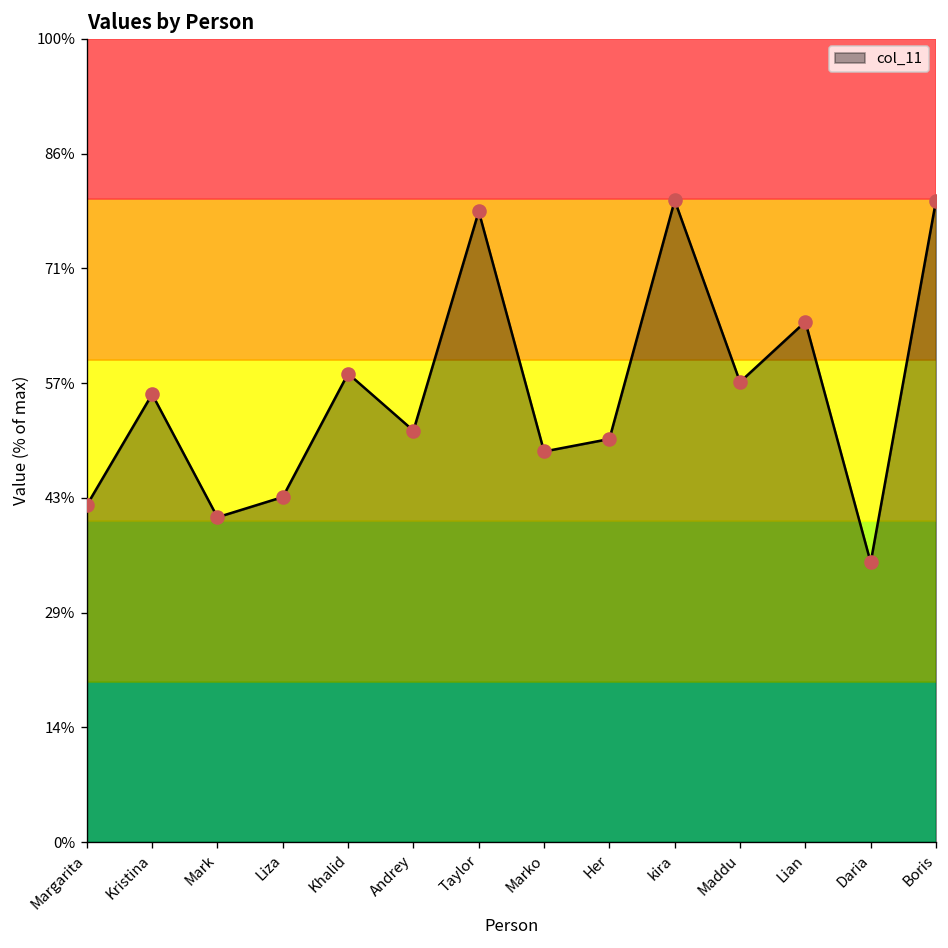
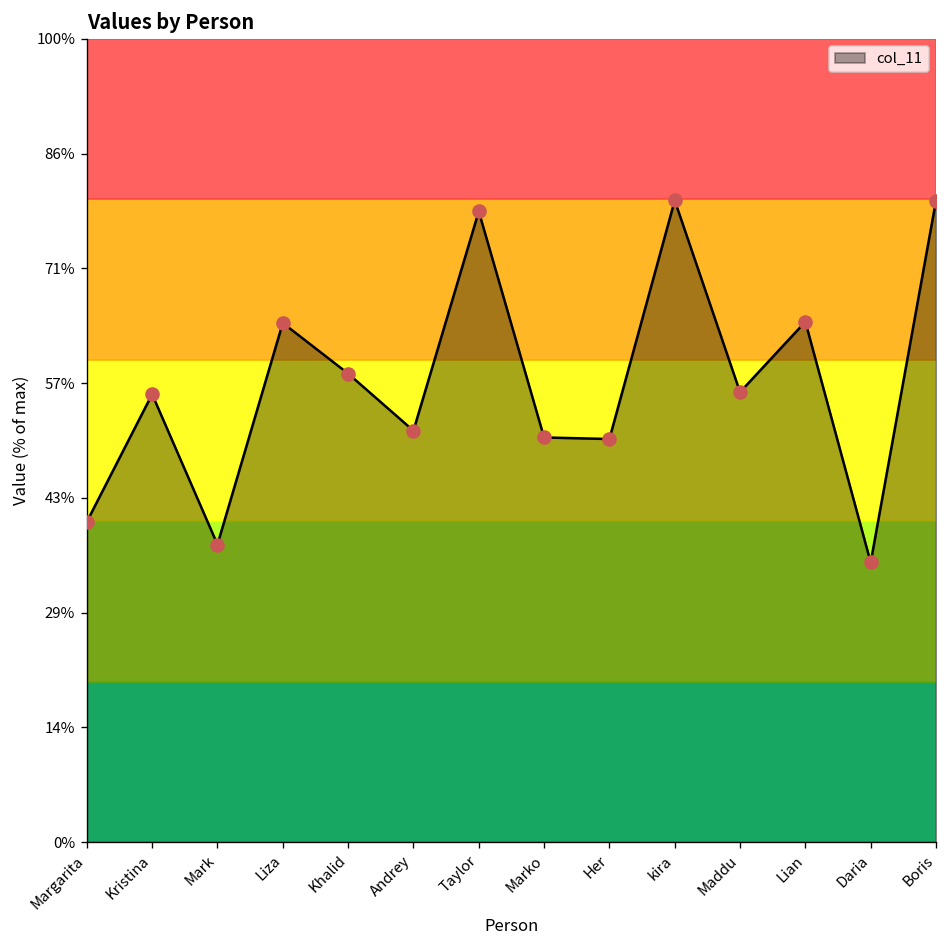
  {
-   "Margarita": "42%",
+   "Margarita": "40%",
    "Kristina": "56%",
-   "Mark": "40%",
-   "Liza": "43%",
+   "Mark": "37%",
+   "Liza": "65%",
    "Khalid": "58%",
    "Andrey": "51%",
    "Taylor": "79%",
-   "Marko": "49%",
+   "Marko": "50%",
    "Her": "50%",
    "kira": "80%",
-   "Maddu": "57%",
+   "Maddu": "56%",
    "Lian": "65%",
    "Daria": "35%",
    "Boris": "80%"
  }
